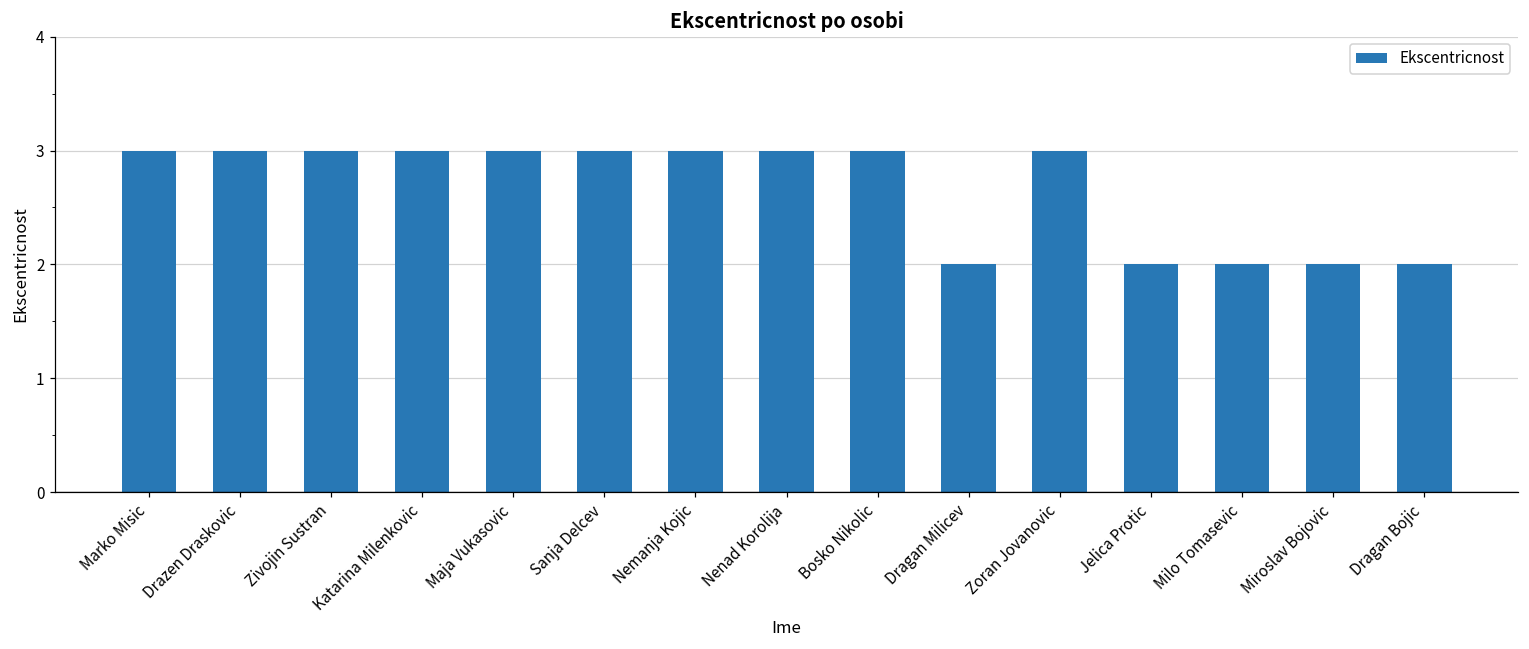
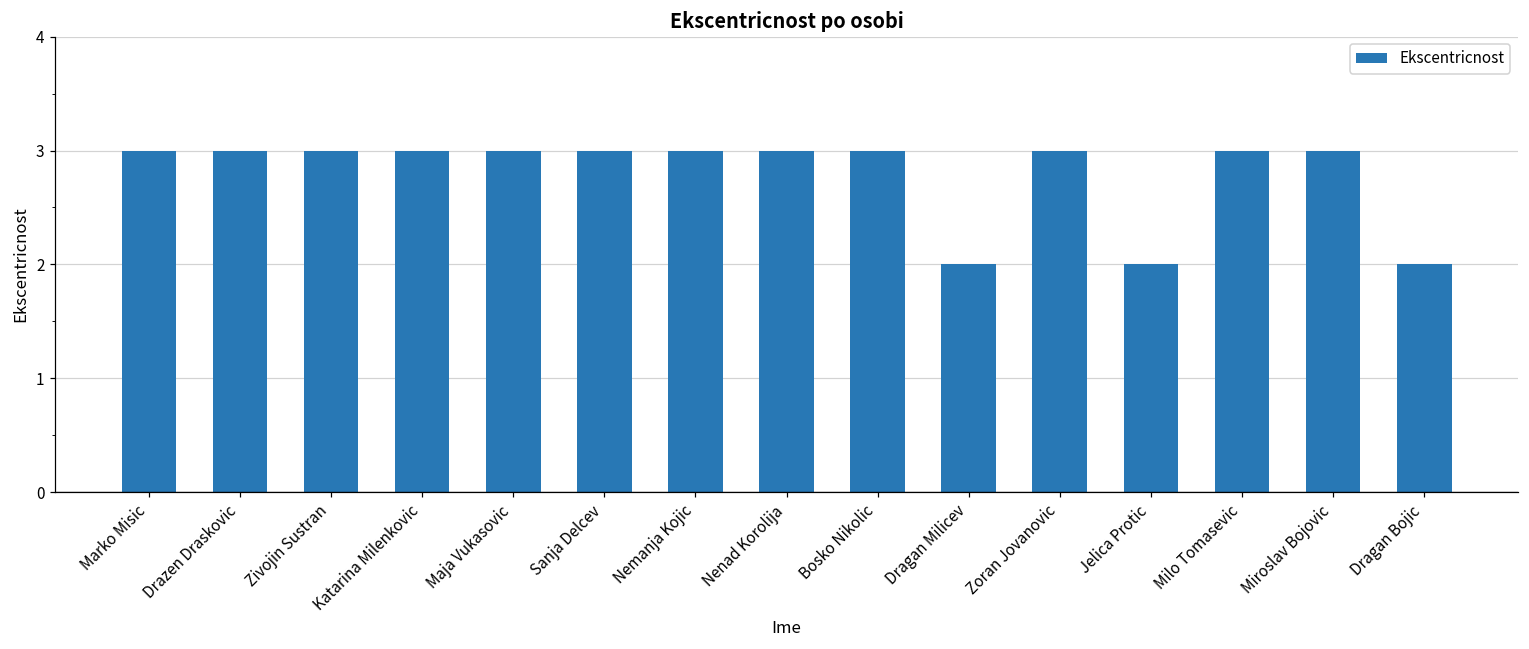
  {
    "Marko Misic": 3,
    "Drazen Draskovic": 3,
    "Zivojin Sustran": 3,
    "Katarina Milenkovic": 3,
    "Maja Vukasovic": 3,
    "Sanja Delcev": 3,
    "Nemanja Kojic": 3,
    "Nenad Korolija": 3,
    "Bosko Nikolic": 3,
    "Dragan Milicev": 2,
    "Zoran Jovanovic": 3,
    "Jelica Protic": 2,
-   "Milo Tomasevic": 2,
-   "Miroslav Bojovic": 2,
+   "Milo Tomasevic": 3,
+   "Miroslav Bojovic": 3,
    "Dragan Bojic": 2
  }
